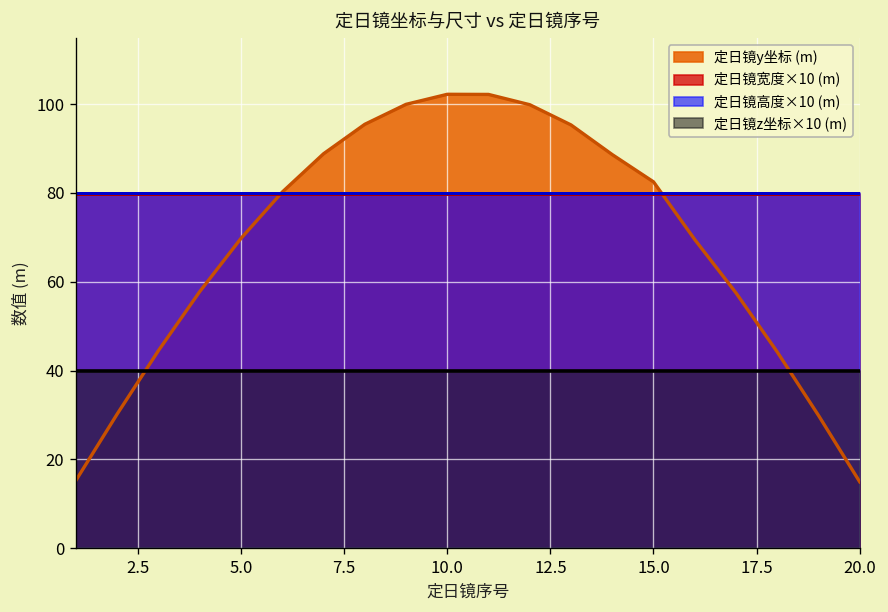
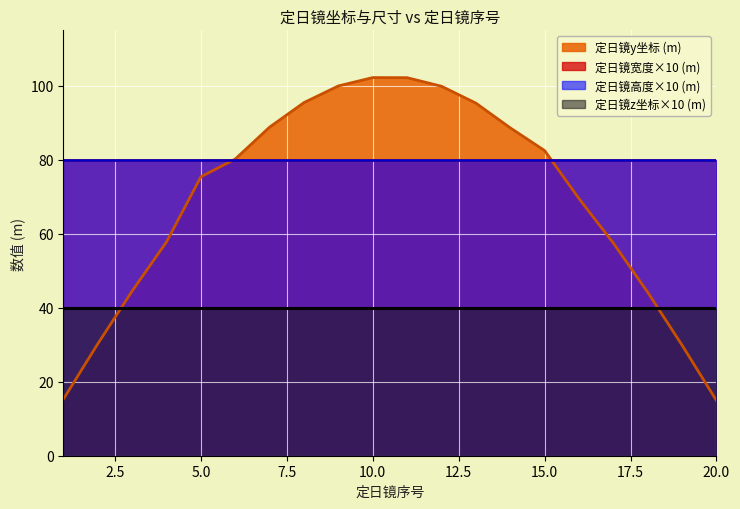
  {
    "定日镜y坐标 (m)": {
-     "5.0": 70,
+     "5.0": 75,
      "10.0": 102,
      "15.0": 83,
      "20.0": 15
    },
    "定日镜高度×10 (m)": {
      "5.0": 80,
      "10.0": 80,
      "15.0": 80,
      "20.0": 80
    },
    "定日镜z坐标×10 (m)": {
      "5.0": 40,
      "10.0": 40,
      "15.0": 40,
      "20.0": 40
    }
  }
